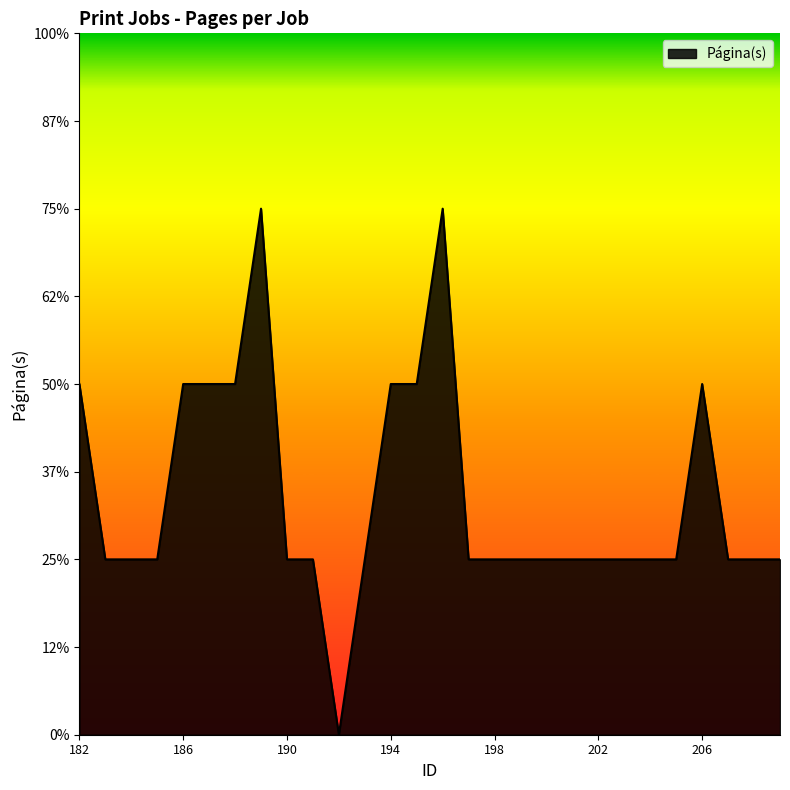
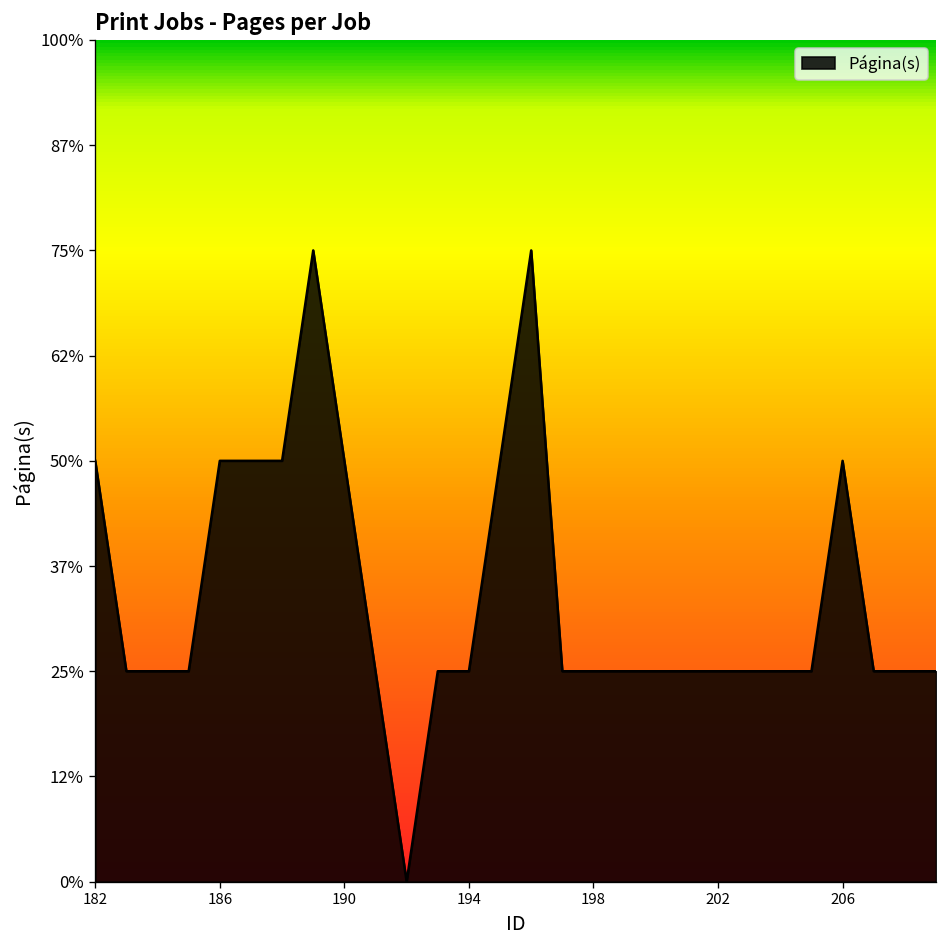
  {
    "182": "50%",
    "186": "50%",
-   "190": "25%",
-   "194": "50%",
+   "190": "50%",
+   "194": "25%",
    "198": "25%",
    "202": "25%",
    "206": "50%"
  }
